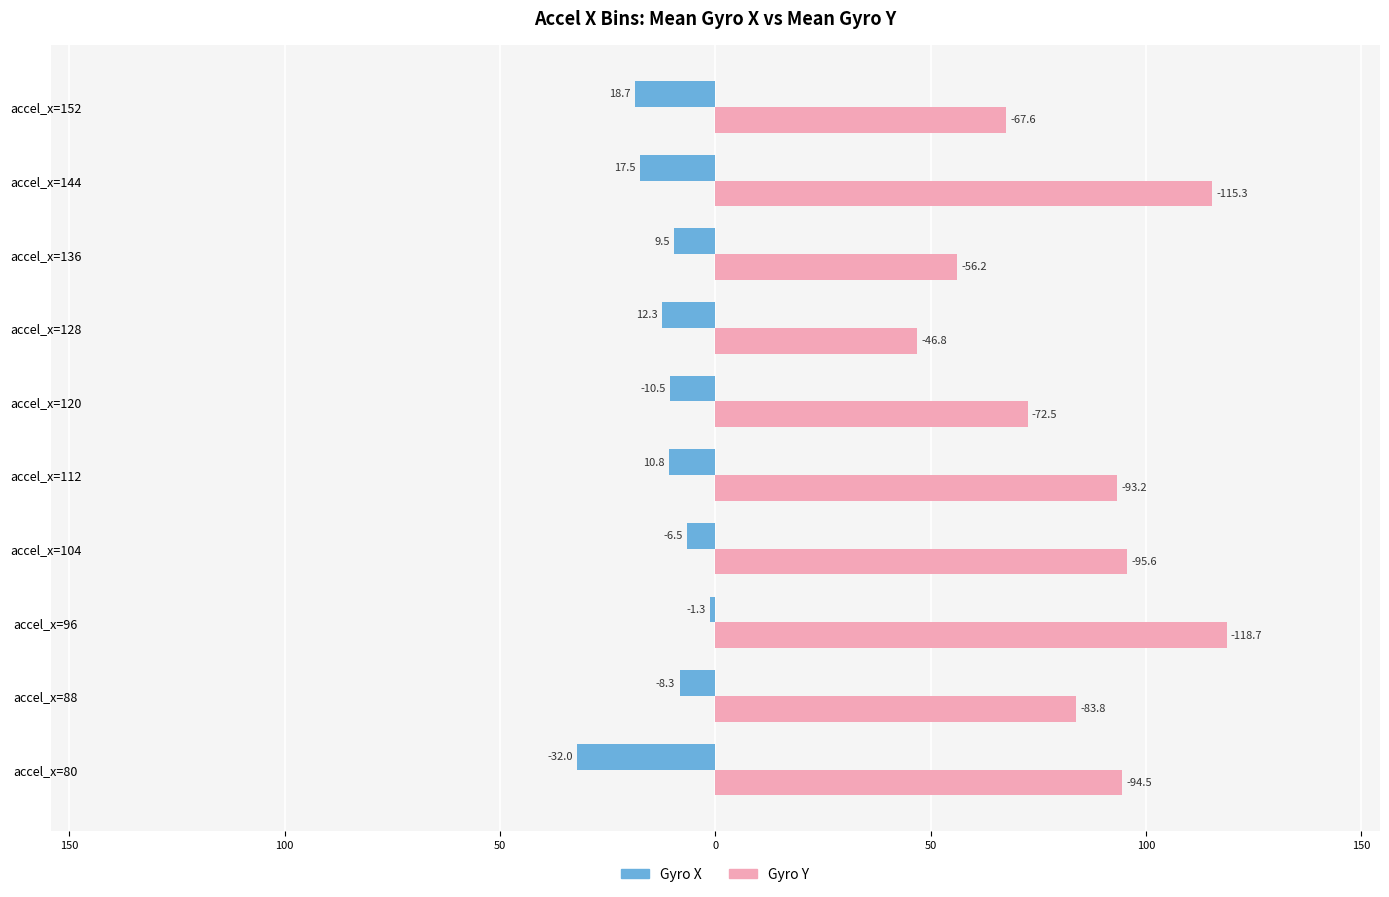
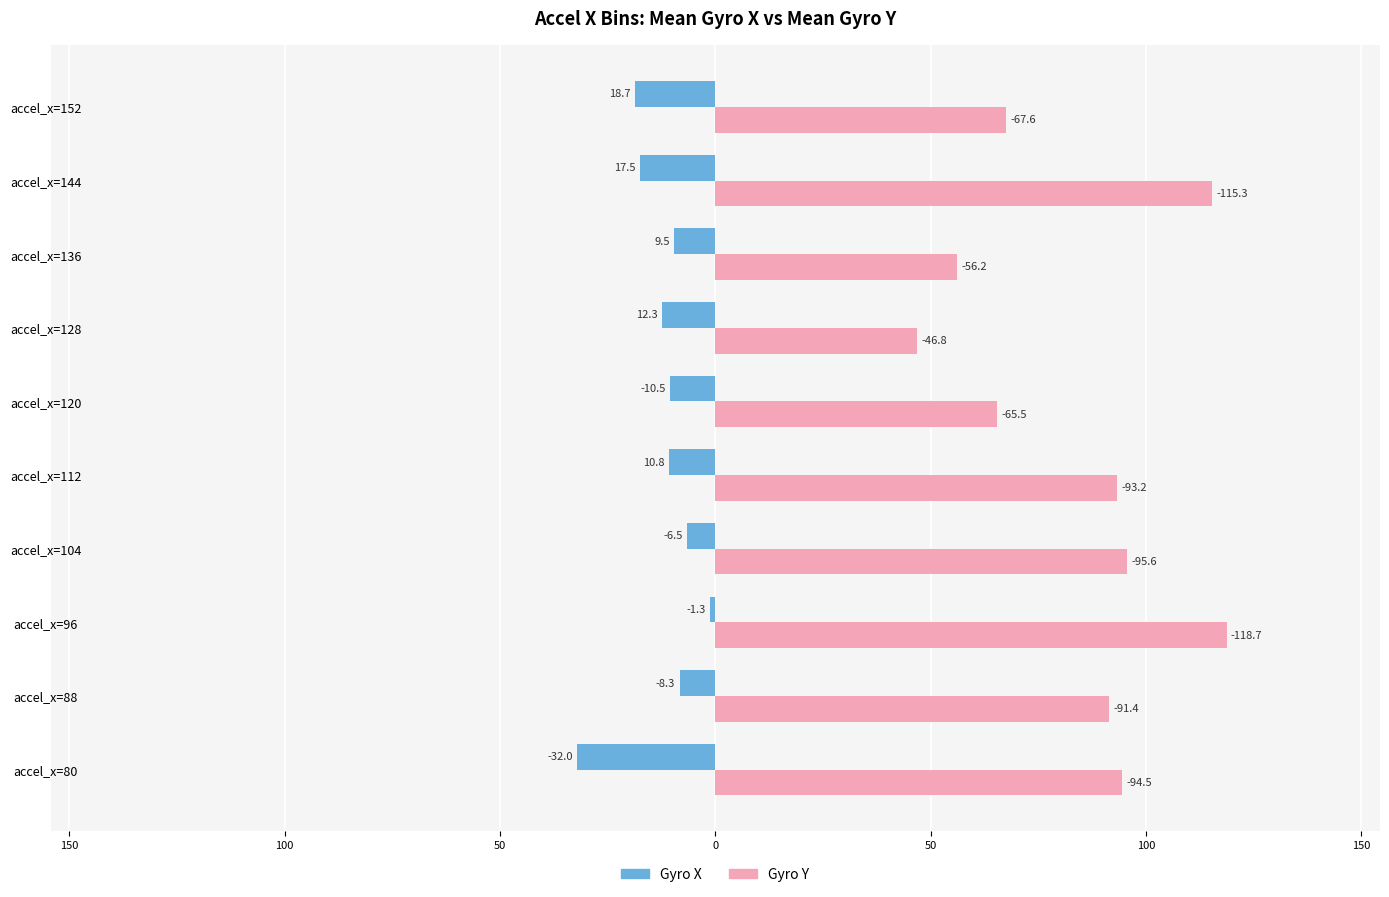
  {
    "Gyro X": {
      "accel_x=120": -10.5,
      "accel_x=104": -6.5,
      "accel_x=96": -1.3,
      "accel_x=88": -8.3,
      "accel_x=80": -32.0
    },
    "Gyro Y": {
-     "accel_x=120": -72.5,
-     "accel_x=88": -83.8
+     "accel_x=120": -65.5,
+     "accel_x=88": -91.4
    }
  }
